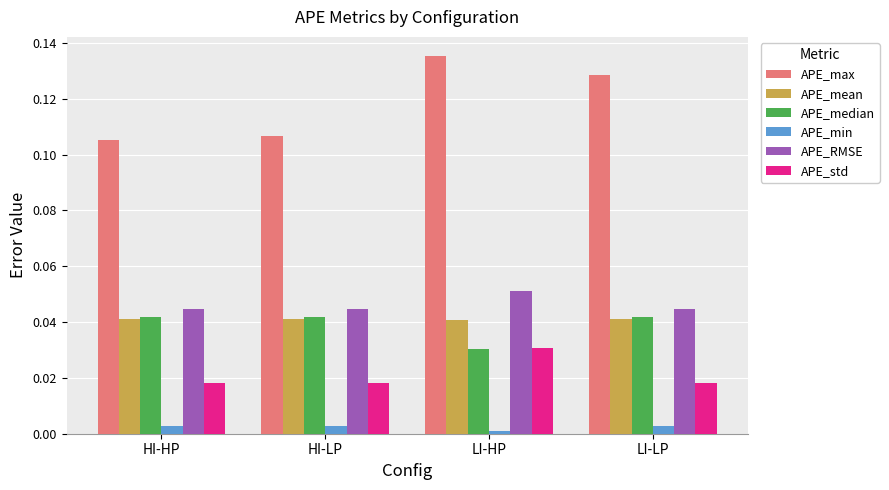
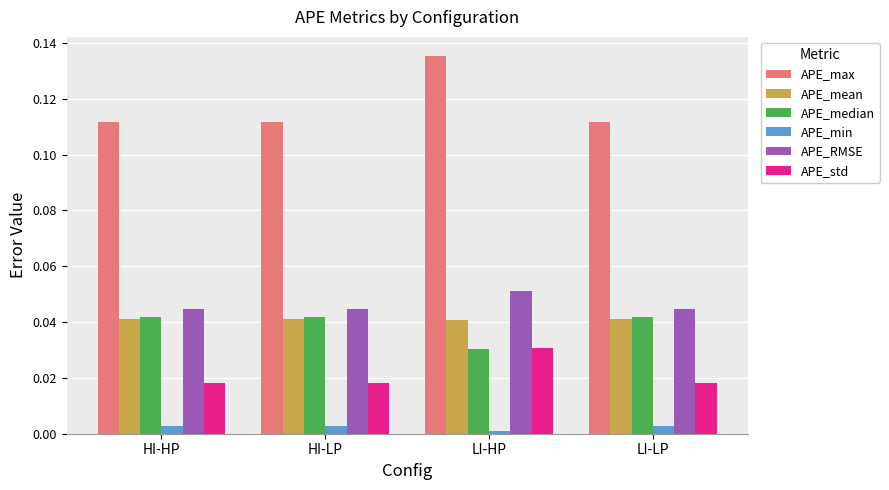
  {
    "APE_max": {
-     "HI-HP": 0.105,
-     "HI-LP": 0.106,
+     "HI-HP": 0.112,
+     "HI-LP": 0.112,
      "LI-HP": 0.135,
-     "LI-LP": 0.128
+     "LI-LP": 0.112
    },
    "APE_mean": {
      "HI-HP": 0.041,
      "HI-LP": 0.041,
      "LI-HP": 0.041,
      "LI-LP": 0.041
    },
    "APE_median": {
      "HI-HP": 0.042,
      "HI-LP": 0.042,
      "LI-HP": 0.030,
      "LI-LP": 0.042
    },
    "APE_min": {
      "HI-HP": 0.003,
      "HI-LP": 0.003,
      "LI-HP": 0.001,
      "LI-LP": 0.003
    },
    "APE_RMSE": {
      "HI-HP": 0.045,
      "HI-LP": 0.045,
      "LI-HP": 0.051,
      "LI-LP": 0.045
    },
    "APE_std": {
      "HI-HP": 0.018,
      "HI-LP": 0.018,
      "LI-HP": 0.031,
      "LI-LP": 0.018
    }
  }
